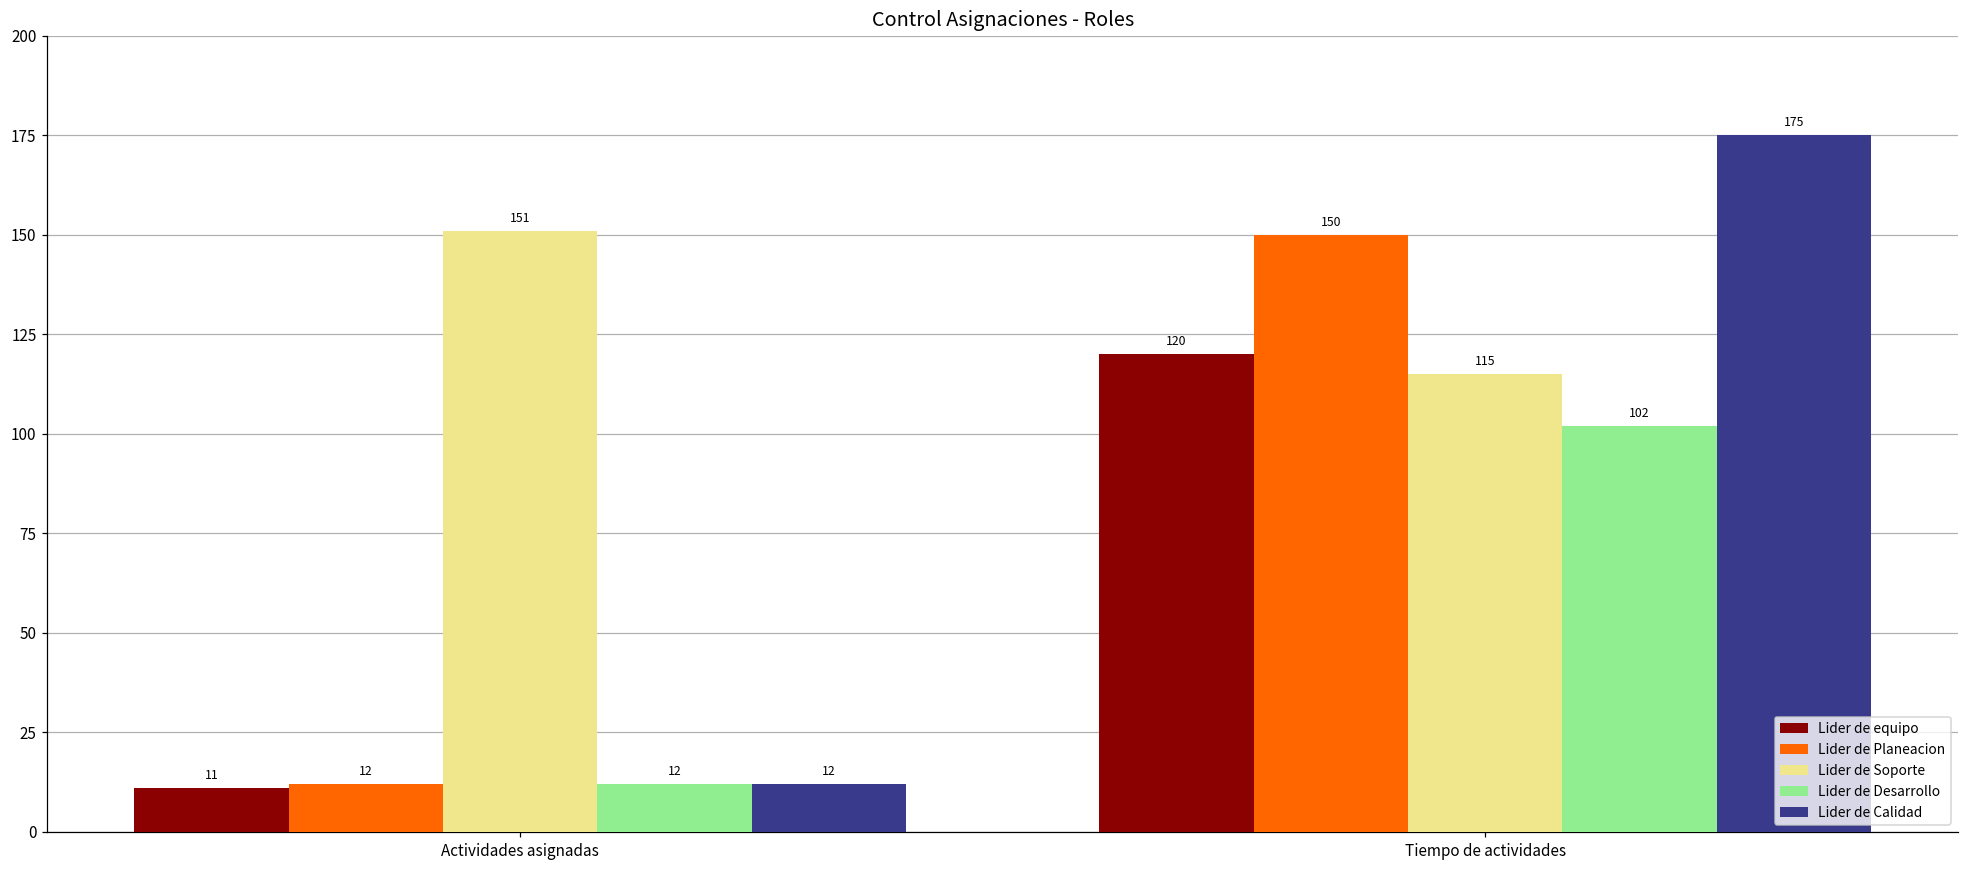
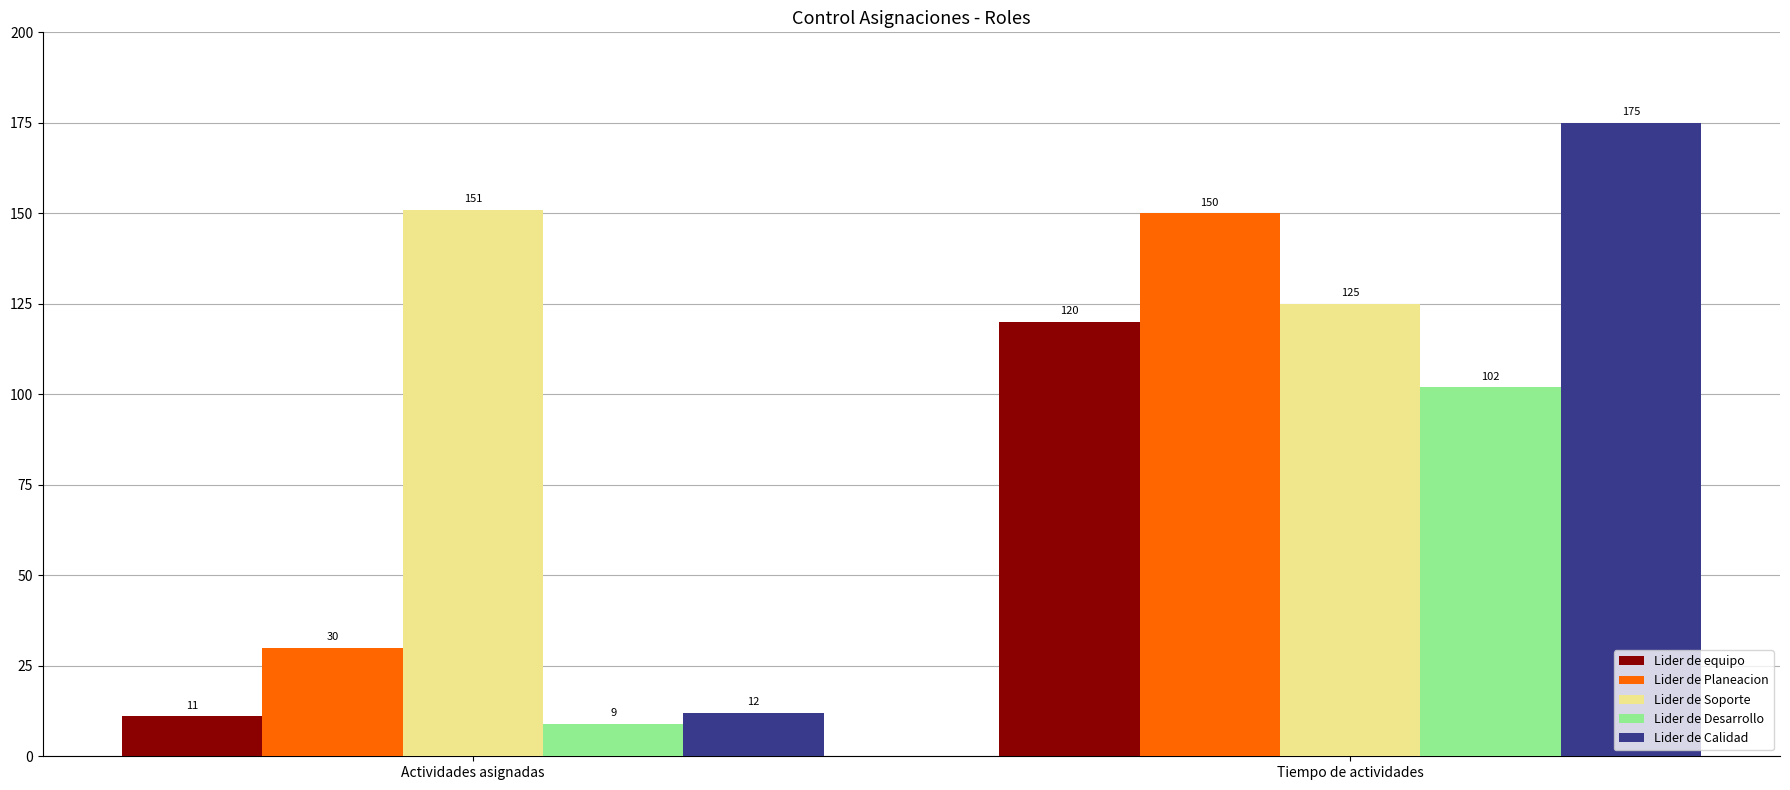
  {
    "Lider de equipo": {
      "Actividades asignadas": 11,
      "Tiempo de actividades": 120
    },
    "Lider de Planeacion": {
-     "Actividades asignadas": 12,
+     "Actividades asignadas": 30,
      "Tiempo de actividades": 150
    },
    "Lider de Soporte": {
      "Actividades asignadas": 151,
-     "Tiempo de actividades": 115
+     "Tiempo de actividades": 125
    },
    "Lider de Desarrollo": {
-     "Actividades asignadas": 12,
+     "Actividades asignadas": 9,
      "Tiempo de actividades": 102
    },
    "Lider de Calidad": {
      "Actividades asignadas": 12,
      "Tiempo de actividades": 175
    }
  }
